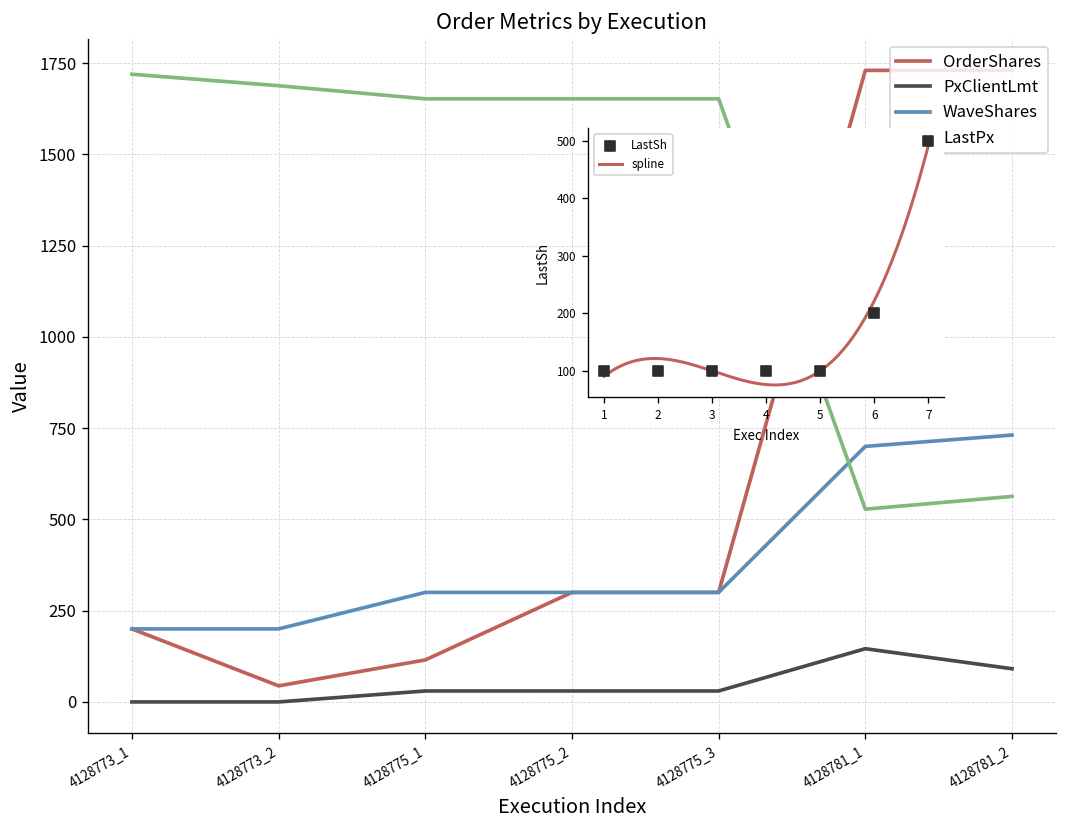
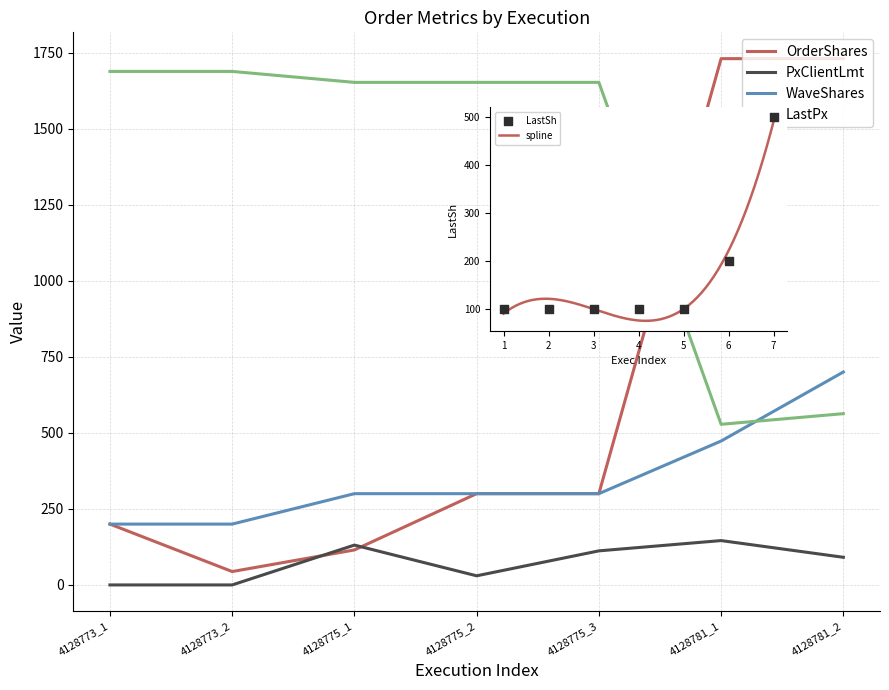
  {
    "Order Metrics by Execution": {
      "OrderShares": {
        "4128773_2": 40,
        "4128775_1": 120,
        "4128781_1": 1730
      },
      "PxClientLmt": {
        "4128773_1": 0,
        "4128773_2": 0,
-       "4128775_1": 30,
+       "4128775_1": 130,
        "4128775_2": 30,
-       "4128775_3": 30,
+       "4128775_3": 110,
        "4128781_1": 150,
        "4128781_2": 90
      },
      "WaveShares": {
        "4128773_2": 200,
        "4128775_1": 300,
-       "4128781_1": 700,
-       "4128781_2": 730
+       "4128781_1": 470,
+       "4128781_2": 700
      },
      "LastPx": {
-       "4128773_1": 1720,
+       "4128773_1": 1690,
        "4128773_2": 1690,
        "4128775_1": 1650,
        "4128775_2": 1650,
        "4128775_3": 1650,
        "4128781_1": 530,
        "4128781_2": 560
      }
    }
  }
